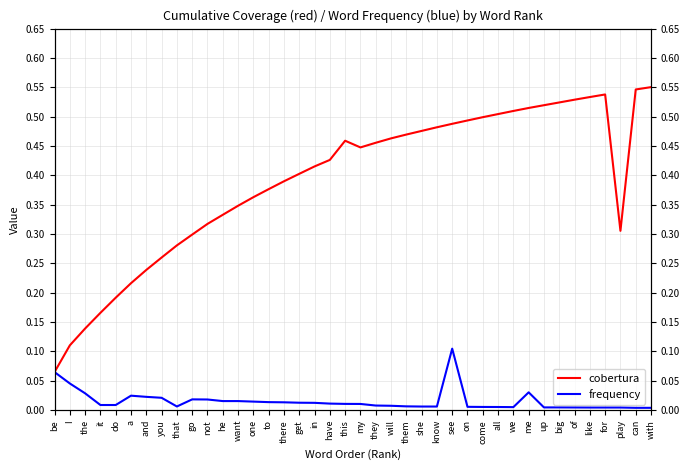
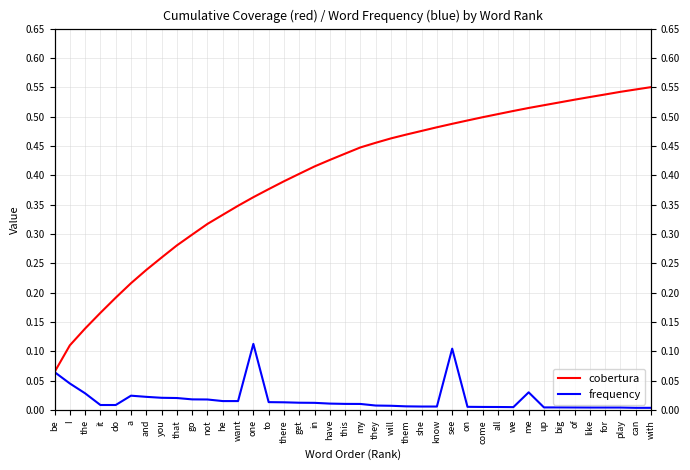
  {
    "cobertura": {
      "I": 0.11,
      "the": 0.14,
      "it": 0.17,
      "do": 0.19,
      "a": 0.22,
      "and": 0.24,
      "you": 0.26,
      "that": 0.28,
      "go": 0.30,
      "not": 0.32,
      "he": 0.33,
      "want": 0.35,
      "one": 0.36,
      "to": 0.38,
      "there": 0.39,
      "get": 0.40,
      "in": 0.42,
      "have": 0.43,
-     "this": 0.46,
+     "this": 0.44,
      "my": 0.45,
      "they": 0.46,
      "will": 0.46,
      "them": 0.47,
      "she": 0.48,
      "know": 0.48,
      "see": 0.49,
      "on": 0.49,
      "come": 0.50,
      "all": 0.50,
      "we": 0.51,
      "me": 0.51,
      "up": 0.52,
      "big": 0.52,
      "of": 0.53,
      "like": 0.53,
      "for": 0.54,
-     "play": 0.31,
+     "play": 0.54,
      "can": 0.55,
      "with": 0.55
    },
    "frequency": {
      "I": 0.05,
      "the": 0.03,
      "it": 0.01,
      "do": 0.01,
      "a": 0.02,
      "and": 0.02,
      "you": 0.02,
-     "that": 0.01,
+     "that": 0.02,
      "go": 0.02,
      "not": 0.02,
      "he": 0.02,
      "want": 0.02,
-     "one": 0.01,
+     "one": 0.11,
      "to": 0.01,
      "there": 0.01,
      "get": 0.01,
      "in": 0.01,
      "have": 0.01,
      "this": 0.01,
      "my": 0.01,
      "they": 0.01,
      "will": 0.01,
      "them": 0.01,
      "she": 0.01,
      "know": 0.01,
      "see": 0.10,
      "on": 0.01,
      "come": 0.01,
      "all": 0.01,
      "we": 0.01,
      "me": 0.03,
      "up": 0.00,
      "big": 0.00,
      "of": 0.00,
      "like": 0.00,
      "for": 0.00,
      "play": 0.00,
      "can": 0.00,
      "with": 0.00
    }
  }
